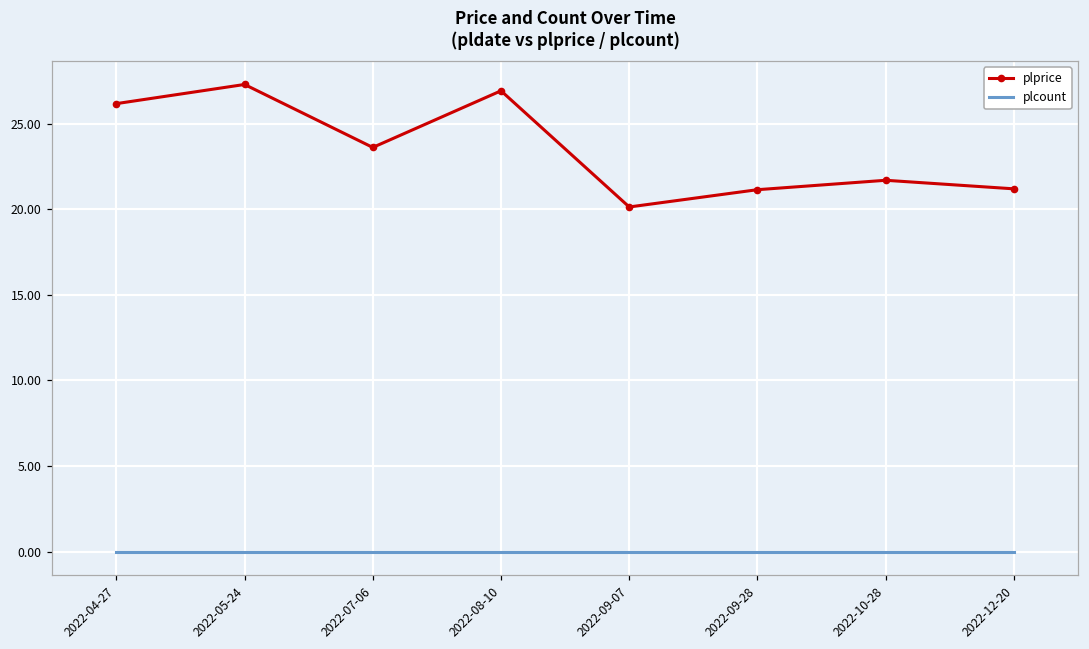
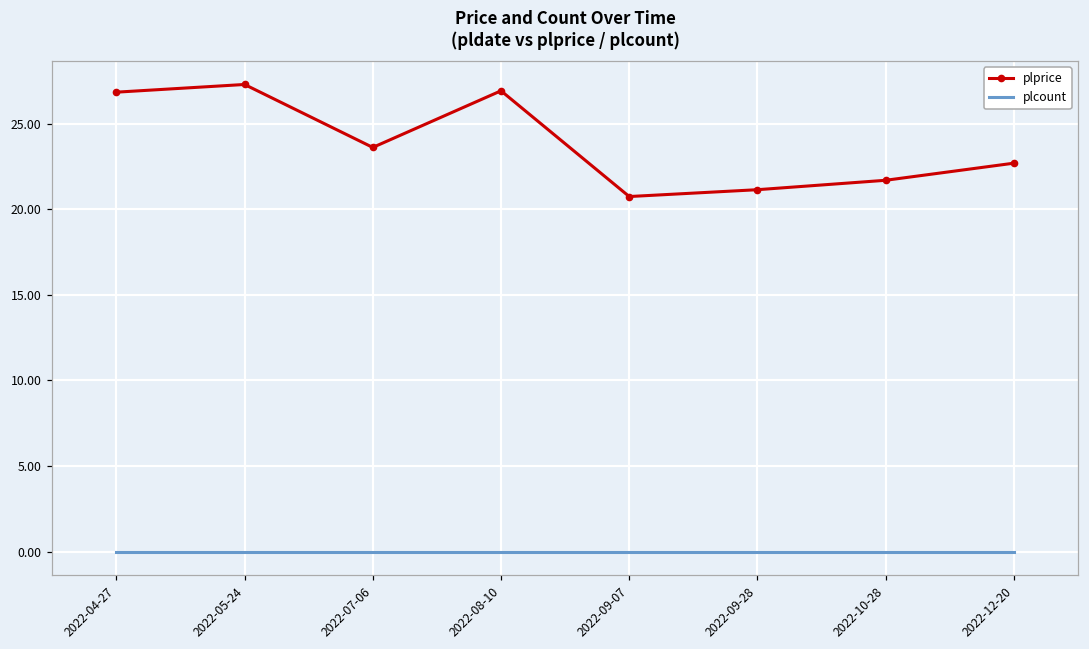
  {
    "plprice": {
-     "2022-04-27": 26.2,
+     "2022-04-27": 26.9,
      "2022-05-24": 27.3,
      "2022-07-06": 23.6,
      "2022-08-10": 26.9,
-     "2022-09-07": 20.1,
+     "2022-09-07": 20.8,
      "2022-09-28": 21.2,
      "2022-10-28": 21.7,
-     "2022-12-20": 21.2
+     "2022-12-20": 22.7
    },
    "plcount": {
      "2022-04-27": 0.0,
      "2022-05-24": 0.0,
      "2022-07-06": 0.0,
      "2022-08-10": 0.0,
      "2022-09-07": 0.0,
      "2022-09-28": 0.0,
      "2022-10-28": 0.0,
      "2022-12-20": 0.0
    }
  }
